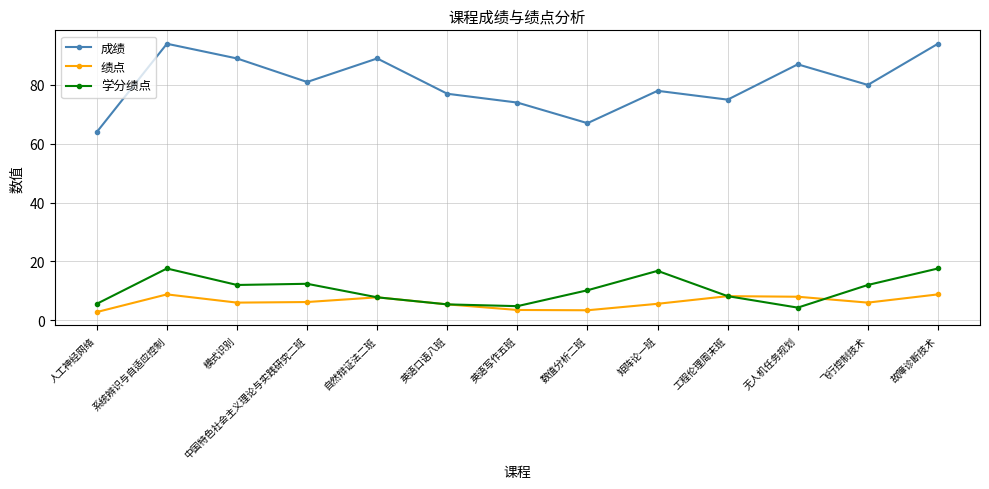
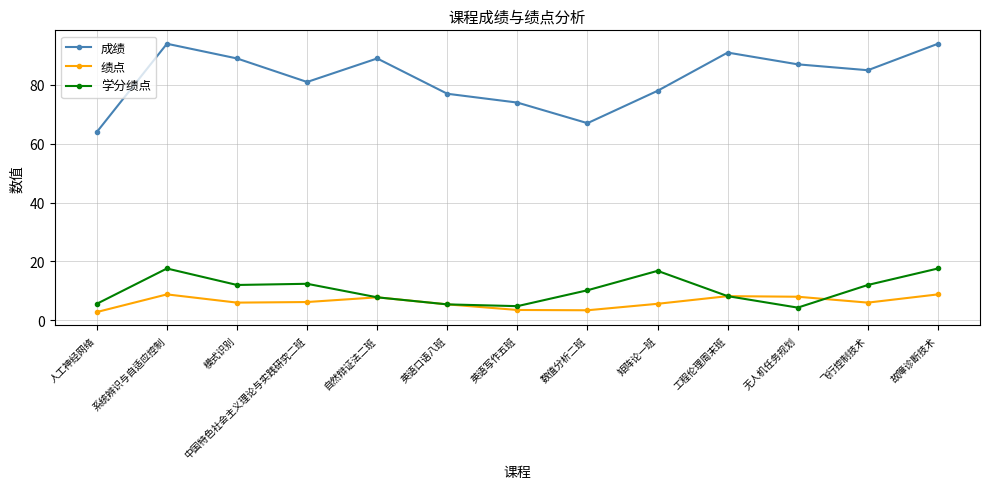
  {
    "成绩": {
      "人工神经网络": 64,
      "系统辨识与自适应控制": 94,
      "模式识别": 89,
      "中国特色社会主义理论与实践研究二班": 81,
      "自然辩证法二班": 89,
      "英语口语八班": 77,
      "英语写作五班": 74,
      "数值分析二班": 67,
      "矩阵论一班": 78,
-     "工程伦理周末班": 75,
+     "工程伦理周末班": 91,
      "无人机任务规划": 87,
-     "飞行控制技术": 80,
+     "飞行控制技术": 85,
      "故障诊断技术": 94
    },
    "绩点": {
      "人工神经网络": 3,
      "系统辨识与自适应控制": 9,
      "模式识别": 6,
      "中国特色社会主义理论与实践研究二班": 6,
      "英语写作五班": 4,
      "数值分析二班": 3,
      "矩阵论一班": 6,
      "无人机任务规划": 8,
      "飞行控制技术": 6,
      "故障诊断技术": 9
    },
    "学分绩点": {
      "人工神经网络": 6,
      "系统辨识与自适应控制": 18,
      "模式识别": 12,
      "中国特色社会主义理论与实践研究二班": 12,
      "英语写作五班": 5,
      "数值分析二班": 10,
      "矩阵论一班": 17,
      "无人机任务规划": 4,
      "飞行控制技术": 12,
      "故障诊断技术": 18
    }
  }
